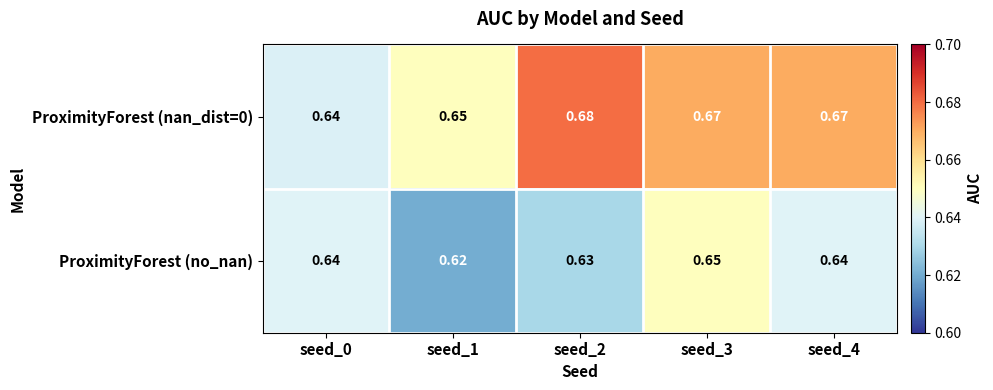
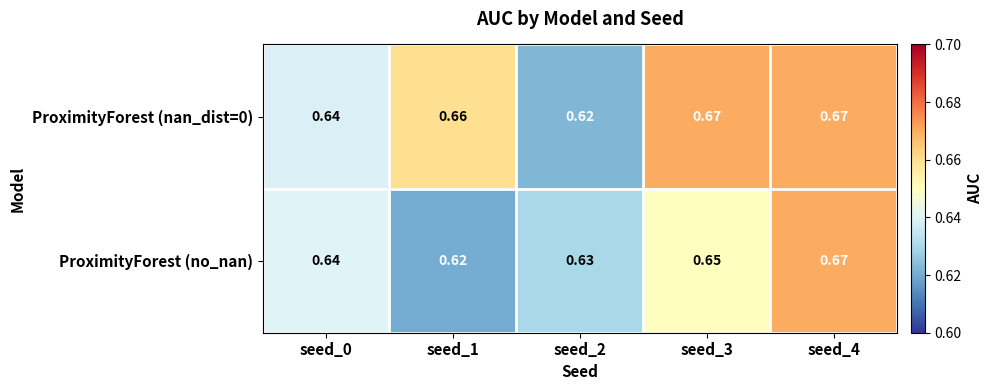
  {
    "ProximityForest (nan_dist=0)": {
      "seed_0": 0.64,
-     "seed_1": 0.65,
-     "seed_2": 0.68,
+     "seed_1": 0.66,
+     "seed_2": 0.62,
      "seed_3": 0.67,
      "seed_4": 0.67
    },
    "ProximityForest (no_nan)": {
      "seed_0": 0.64,
      "seed_1": 0.62,
      "seed_2": 0.63,
      "seed_3": 0.65,
-     "seed_4": 0.64
+     "seed_4": 0.67
    }
  }
